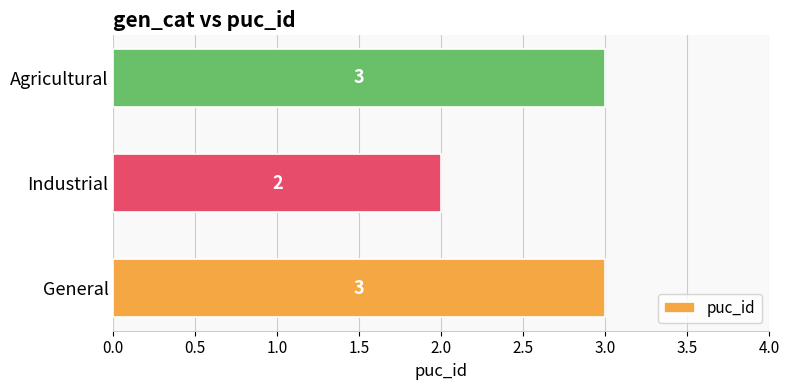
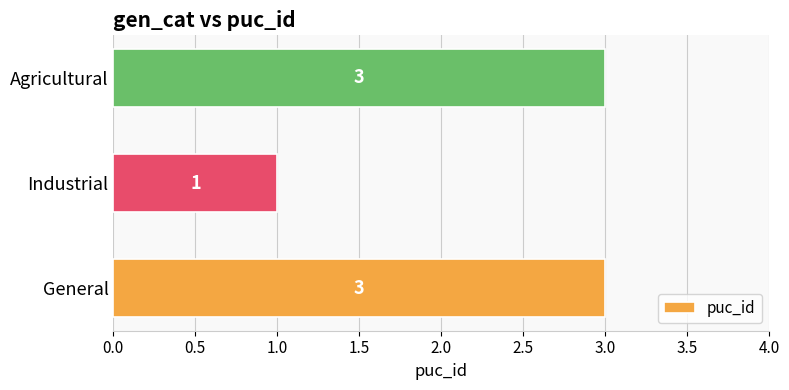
  {
    "Agricultural": 3,
-   "Industrial": 2,
+   "Industrial": 1,
    "General": 3
  }
